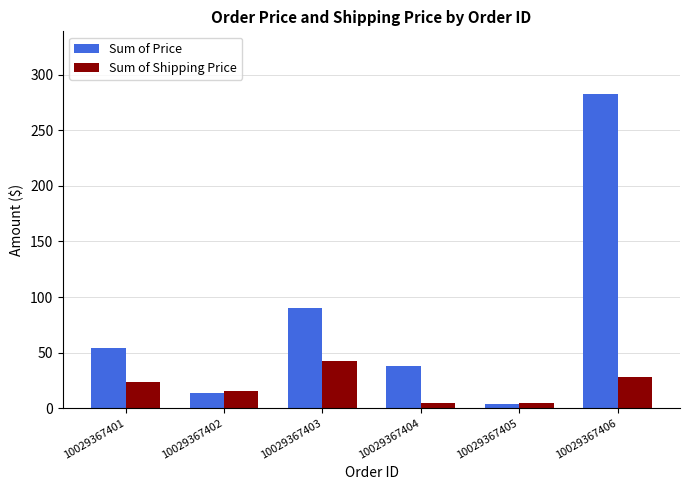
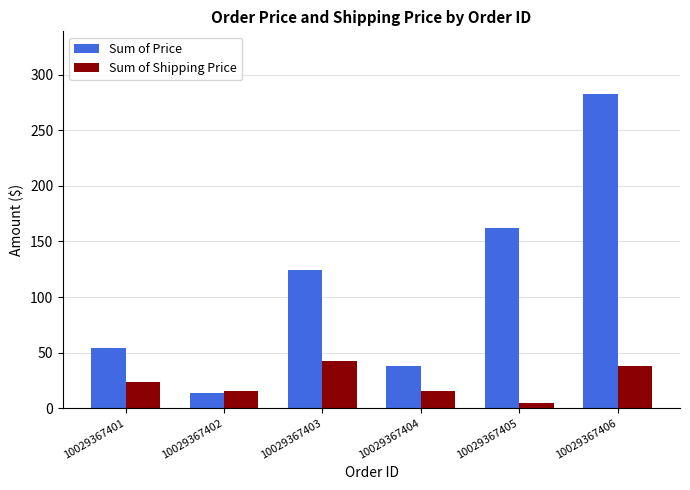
  {
    "Sum of Price": {
      "10029367401": 54,
      "10029367402": 14,
-     "10029367403": 90,
+     "10029367403": 125,
      "10029367404": 38,
-     "10029367405": 4,
+     "10029367405": 162,
      "10029367406": 283
    },
    "Sum of Shipping Price": {
      "10029367401": 23,
      "10029367402": 15,
      "10029367403": 42,
-     "10029367404": 4,
+     "10029367404": 16,
      "10029367405": 5,
-     "10029367406": 28
+     "10029367406": 38
    }
  }
